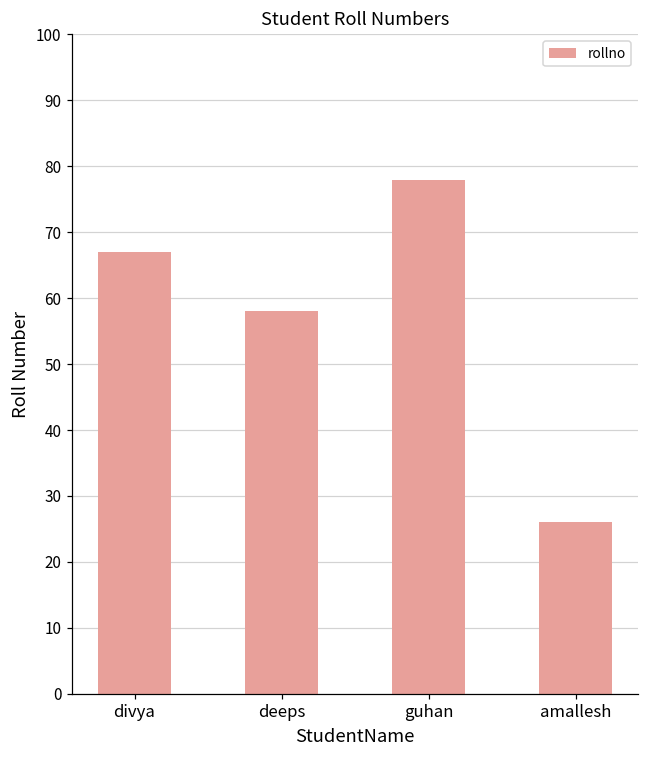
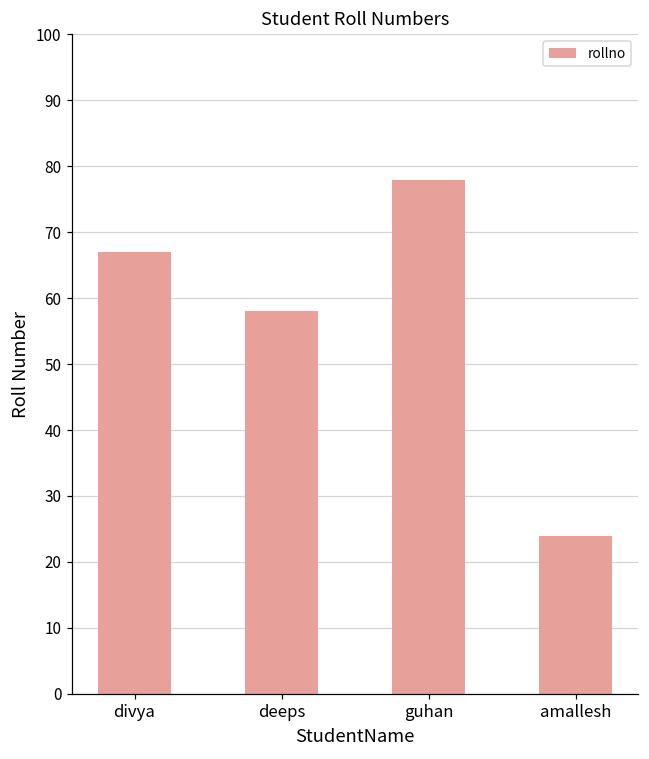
  {
    "divya": 67,
    "deeps": 58,
    "guhan": 78,
-   "amallesh": 26
+   "amallesh": 24
  }
